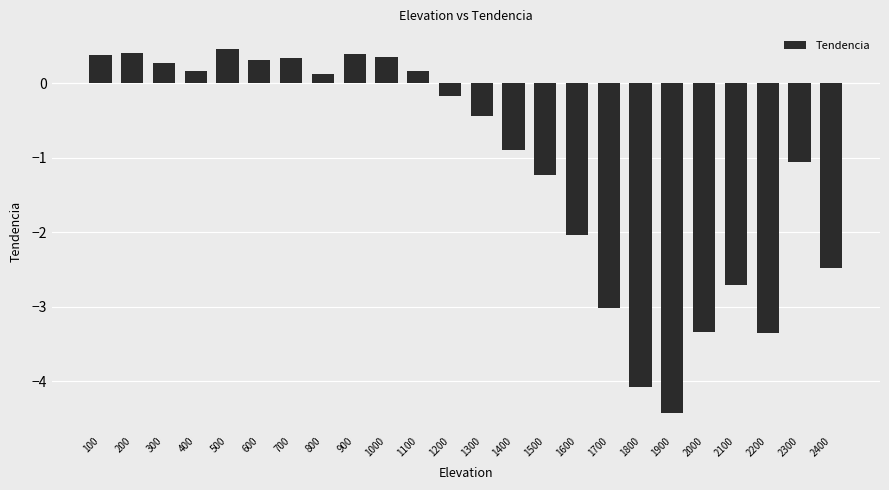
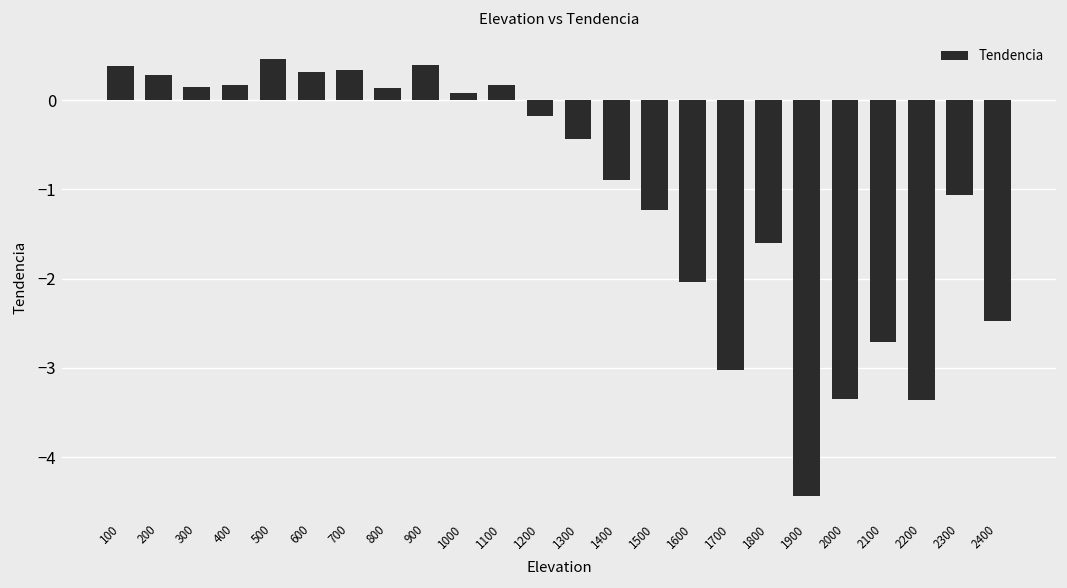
  {
    "100": 0.4,
-   "200": 0.4,
-   "300": 0.3,
+   "200": 0.3,
+   "300": 0.1,
    "400": 0.2,
    "500": 0.5,
    "600": 0.3,
    "700": 0.3,
    "800": 0.1,
    "900": 0.4,
-   "1000": 0.4,
+   "1000": 0.1,
    "1100": 0.2,
    "1200": -0.2,
    "1300": -0.4,
    "1400": -0.9,
    "1500": -1.2,
    "1600": -2.0,
    "1700": -3.0,
-   "1800": -4.1,
+   "1800": -1.6,
    "1900": -4.4,
    "2000": -3.3,
    "2100": -2.7,
    "2200": -3.4,
    "2300": -1.1,
    "2400": -2.5
  }
